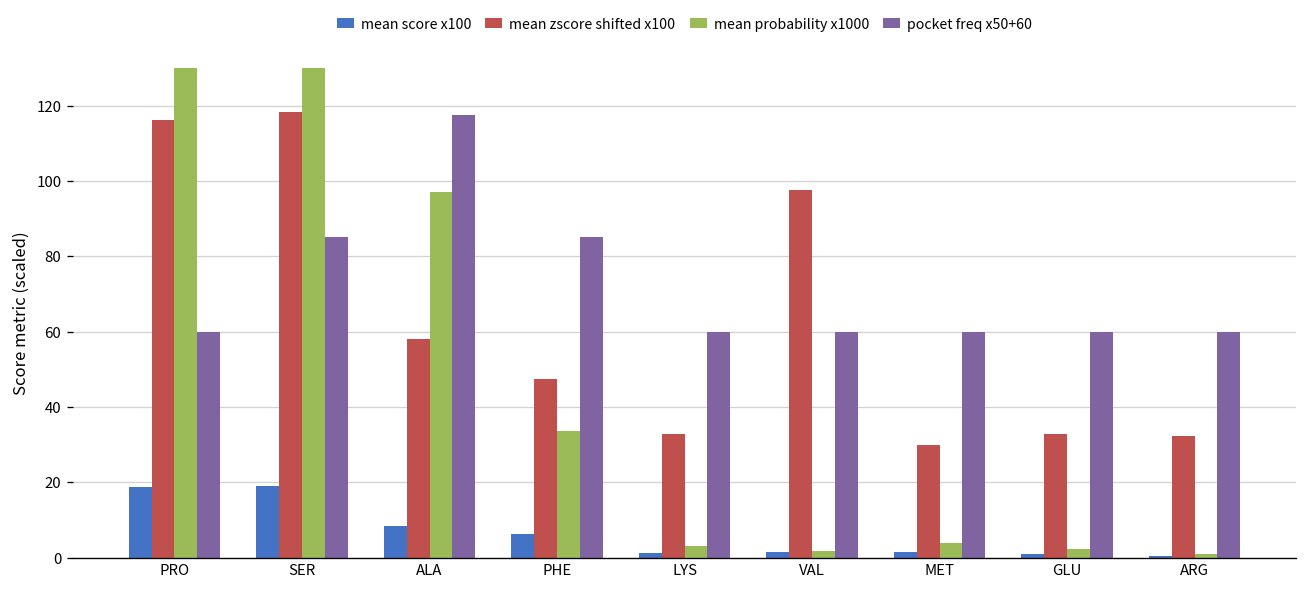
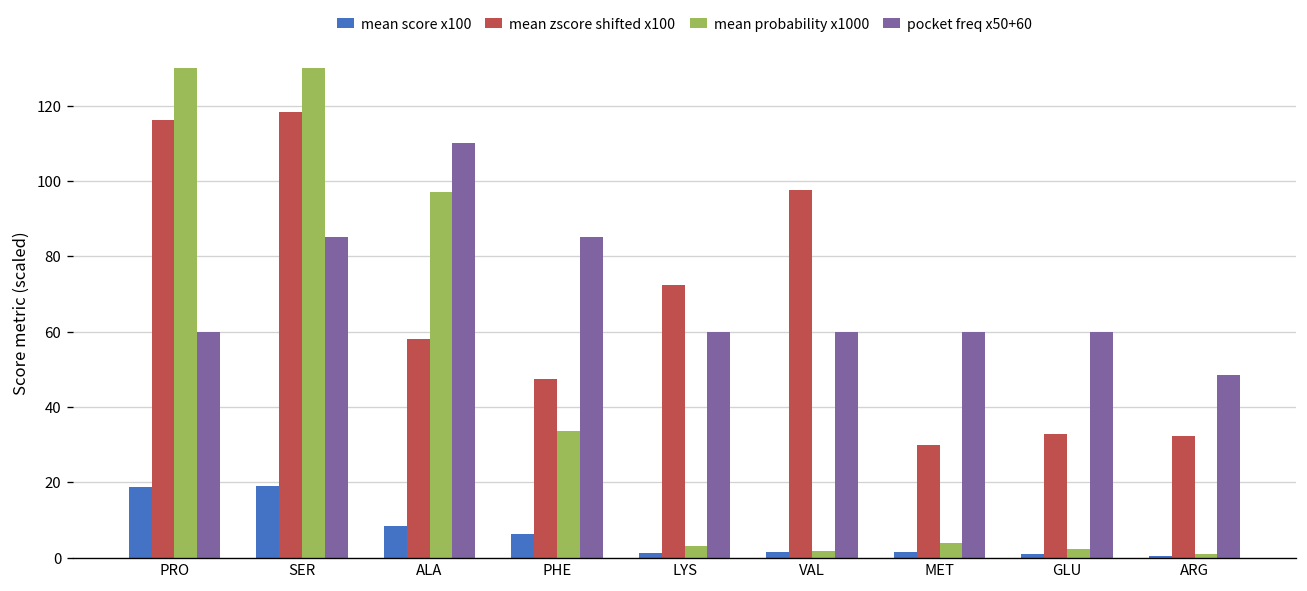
  {
    "mean score x100": {
      "PRO": 19,
      "SER": 19,
      "ALA": 8,
      "PHE": 6,
      "LYS": 1,
      "VAL": 2,
      "MET": 1,
      "GLU": 1
    },
    "mean zscore shifted x100": {
      "PRO": 116,
      "SER": 118,
      "ALA": 58,
      "PHE": 47,
-     "LYS": 33,
+     "LYS": 72,
      "VAL": 98,
      "MET": 30,
      "GLU": 33,
      "ARG": 32
    },
    "mean probability x1000": {
      "ALA": 97,
      "PHE": 34,
      "LYS": 3,
      "VAL": 2,
      "MET": 4,
      "GLU": 2,
      "ARG": 1
    },
    "pocket freq x50+60": {
      "PRO": 60,
      "SER": 85,
-     "ALA": 117,
+     "ALA": 110,
      "PHE": 85,
      "LYS": 60,
      "VAL": 60,
      "MET": 60,
      "GLU": 60,
-     "ARG": 60
+     "ARG": 48
    }
  }
